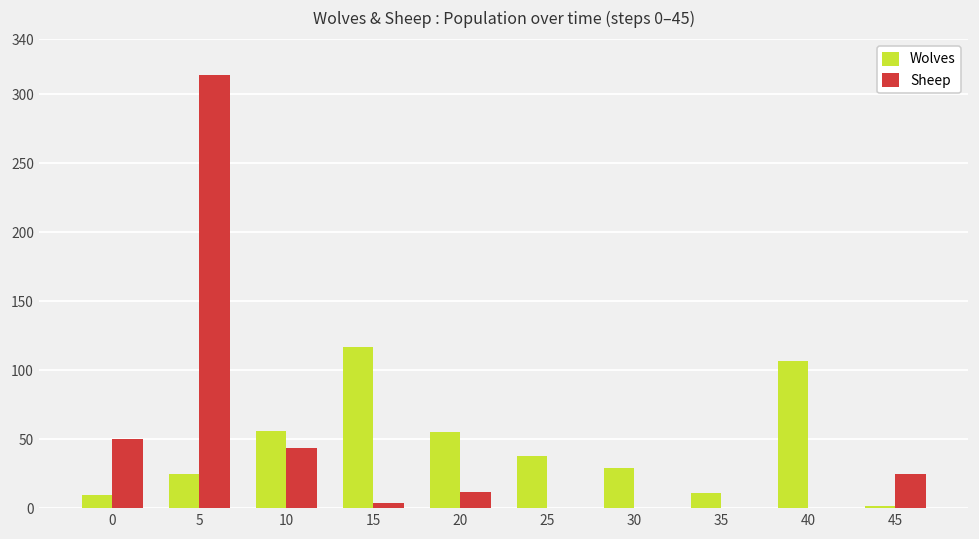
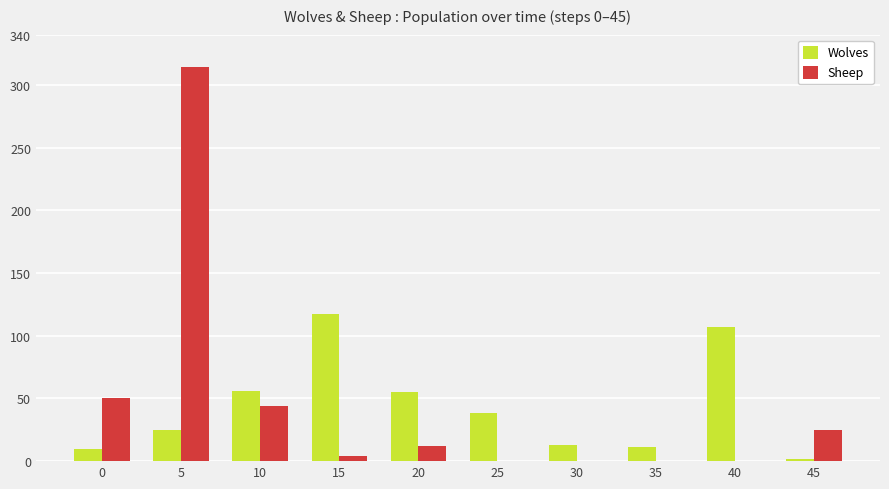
  {
    "Wolves": {
      "0": 10,
      "5": 25,
      "10": 56,
      "15": 117,
      "20": 55,
      "25": 38,
-     "30": 29,
+     "30": 13,
      "35": 11,
      "40": 107,
      "45": 2
    },
    "Sheep": {
      "0": 50,
      "5": 314,
      "10": 44,
      "15": 4,
      "20": 12,
      "25": 0,
      "30": 0,
      "35": 0,
      "40": 0,
      "45": 25
    }
  }
